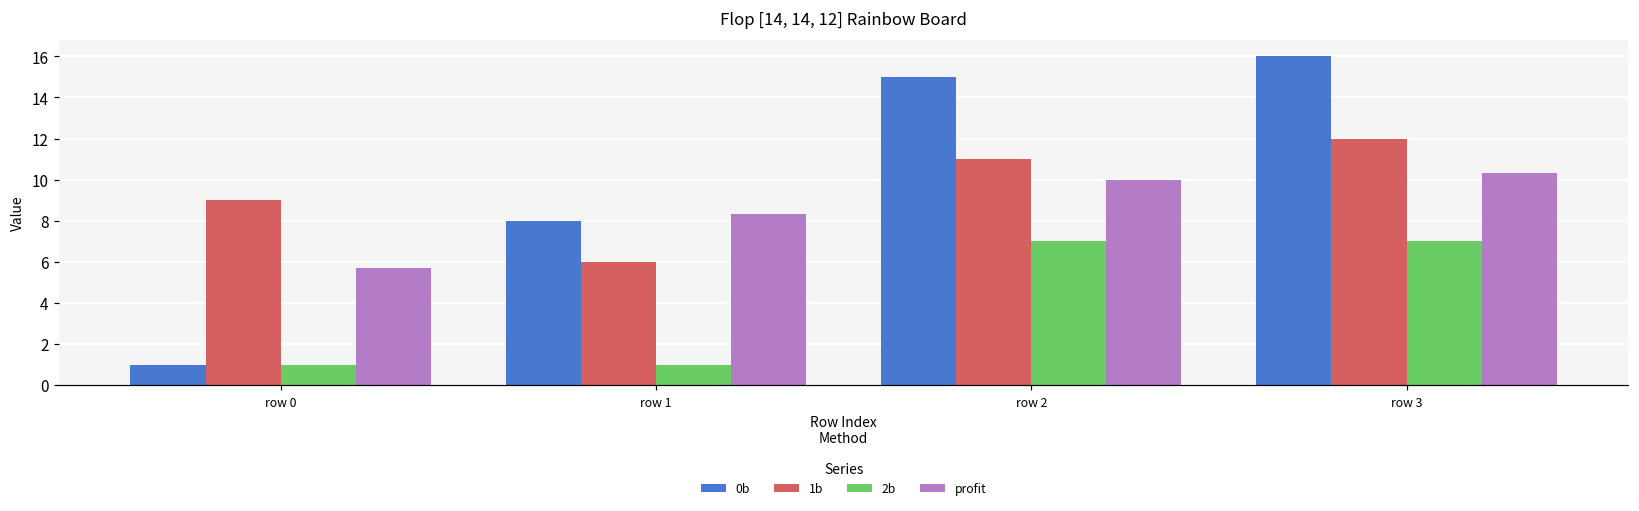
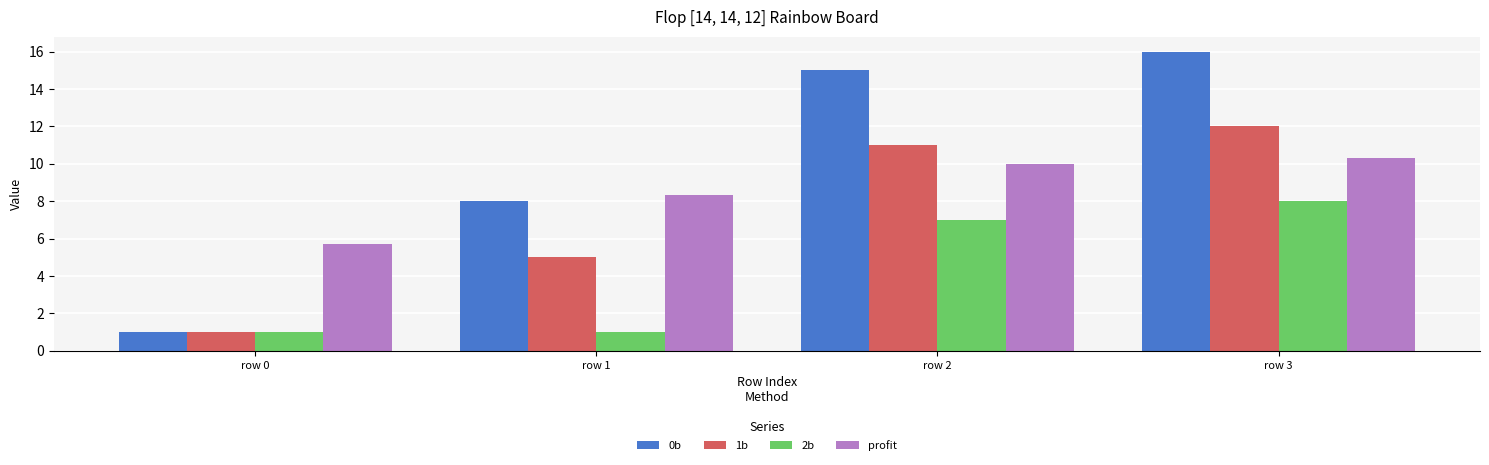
  {
    "0b": {
      "row 0": 1,
      "row 1": 8,
      "row 2": 15,
      "row 3": 16
    },
    "1b": {
-     "row 0": 9,
-     "row 1": 6,
+     "row 0": 1,
+     "row 1": 5,
      "row 2": 11,
      "row 3": 12
    },
    "2b": {
      "row 0": 1,
      "row 1": 1,
      "row 2": 7,
-     "row 3": 7
+     "row 3": 8
    },
    "profit": {
      "row 0": 5.7,
      "row 1": 8.3,
      "row 2": 10,
      "row 3": 10.3
    }
  }
